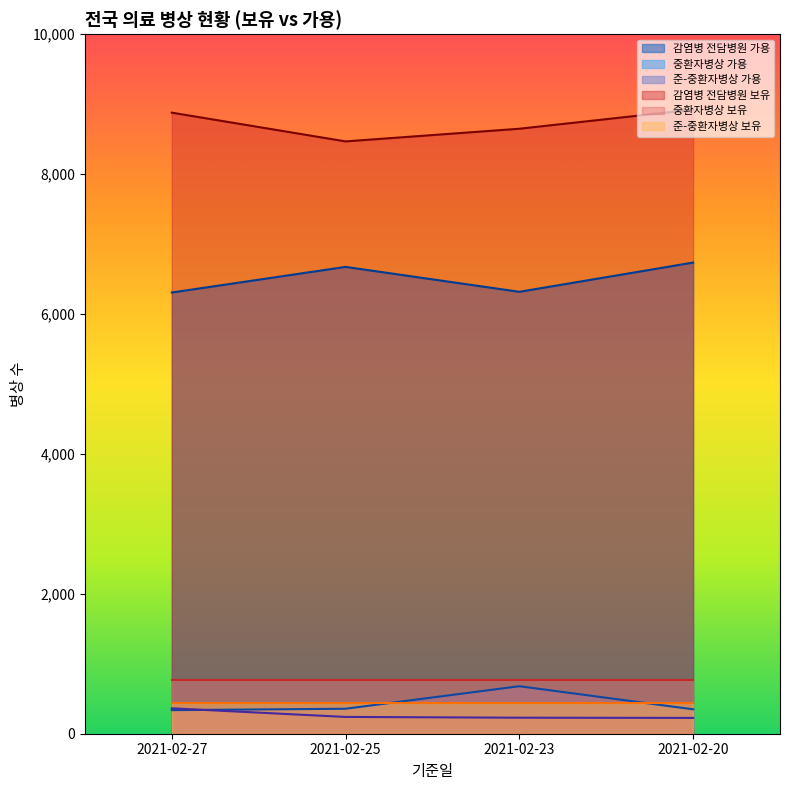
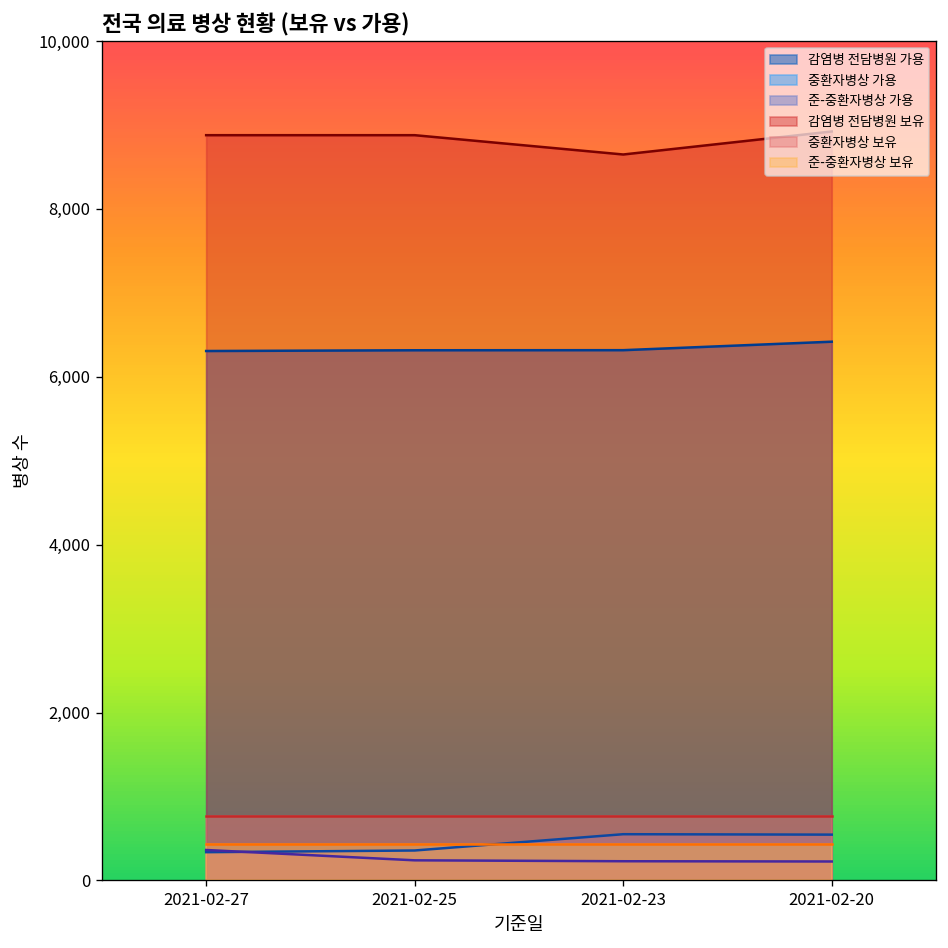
  {
    "감염병 전담병원 가용": {
      "2021-02-27": "6,300",
-     "2021-02-25": "6,700",
+     "2021-02-25": "6,300",
      "2021-02-23": "6,300",
-     "2021-02-20": "6,700"
+     "2021-02-20": "6,400"
    },
    "중환자병상 가용": {
      "2021-02-25": "400",
-     "2021-02-23": "700",
-     "2021-02-20": "300"
+     "2021-02-23": "600",
+     "2021-02-20": "500"
    },
    "준-중환자병상 가용": {
      "2021-02-25": "200",
      "2021-02-23": "200",
      "2021-02-20": "200"
    },
    "감염병 전담병원 보유": {
      "2021-02-27": "8,900",
-     "2021-02-25": "8,500",
+     "2021-02-25": "8,900",
      "2021-02-23": "8,600"
    }
  }
